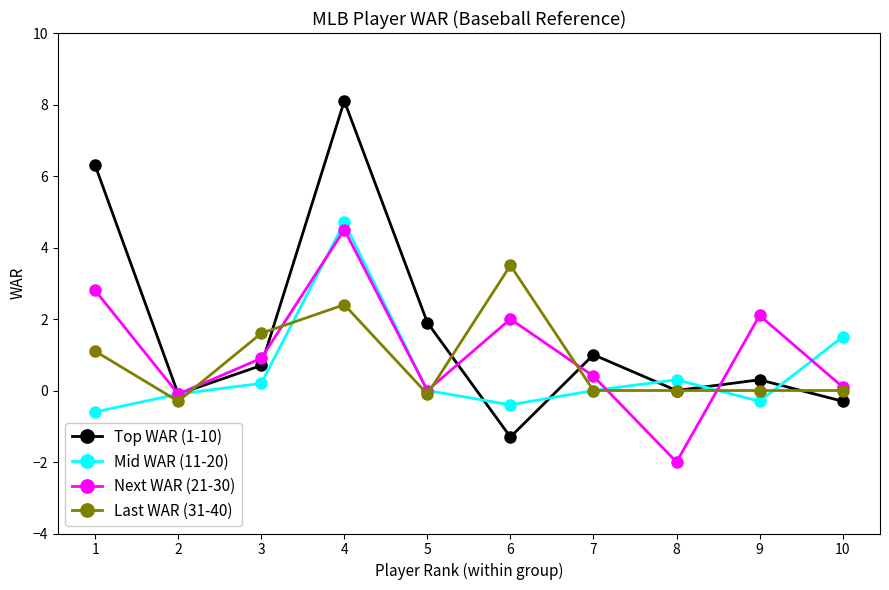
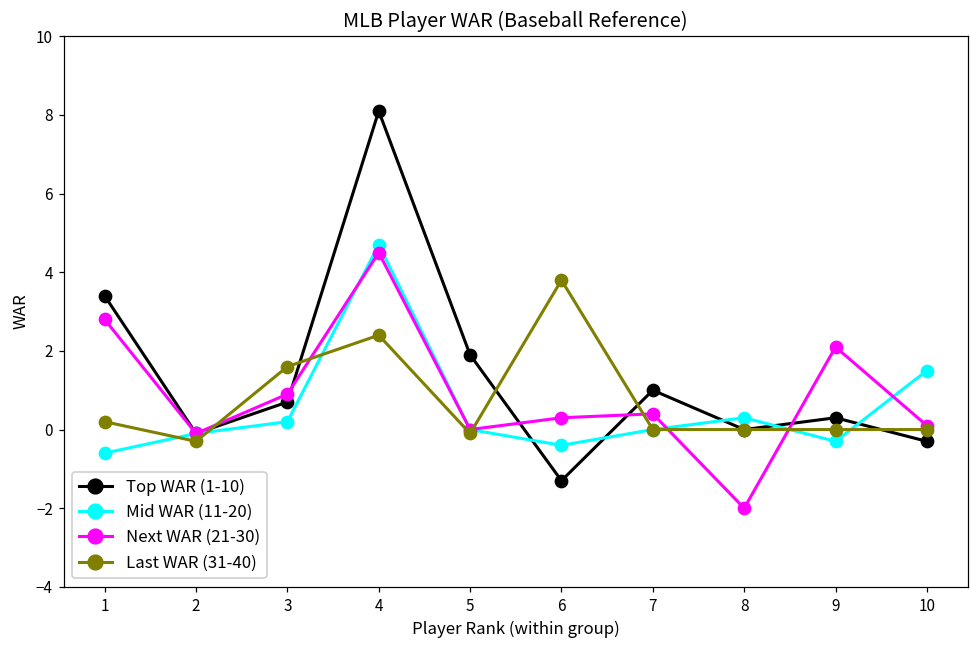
  {
    "Top WAR (1-10)": {
-     "1": 6.3,
+     "1": 3.4,
      "3": 0.7,
      "4": 8.1,
      "5": 1.9,
      "6": -1.3,
      "7": 1.0,
      "9": 0.3,
      "10": -0.3
    },
    "Mid WAR (11-20)": {
      "1": -0.6,
      "3": 0.2,
      "4": 4.7,
      "6": -0.4,
      "8": 0.3,
      "9": -0.3,
      "10": 1.5
    },
    "Next WAR (21-30)": {
      "1": 2.8,
      "3": 0.9,
      "4": 4.5,
-     "6": 2.0,
+     "6": 0.3,
      "7": 0.4,
      "8": -2.0,
      "9": 2.1,
      "10": 0.1
    },
    "Last WAR (31-40)": {
-     "1": 1.1,
+     "1": 0.2,
      "2": -0.3,
      "3": 1.6,
      "4": 2.4,
      "5": -0.1,
-     "6": 3.5,
+     "6": 3.8,
      "9": 0.0,
      "10": 0.0
    }
  }
